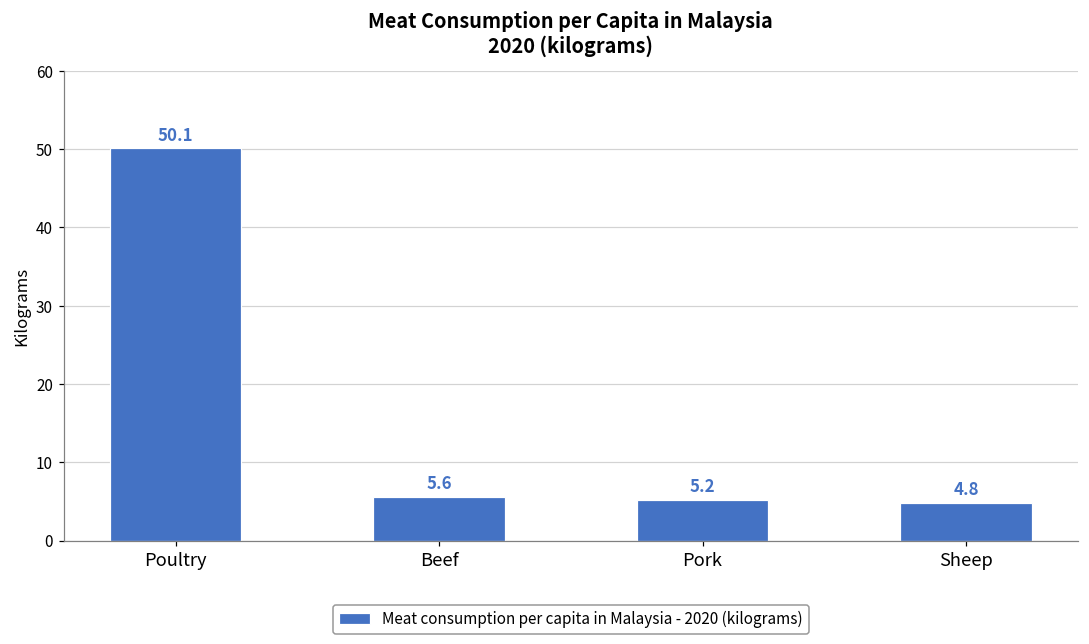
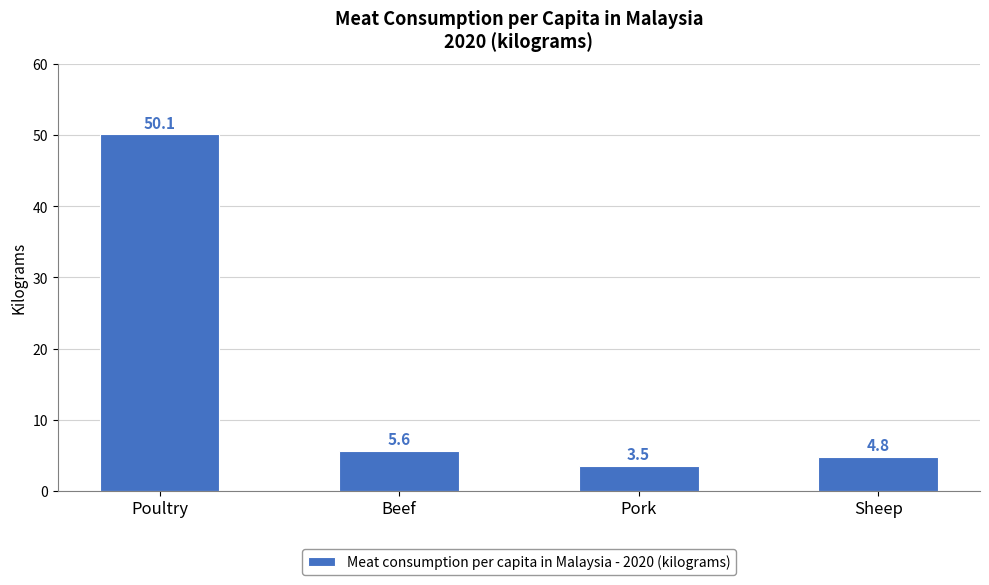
  {
    "Poultry": 50.1,
    "Beef": 5.6,
-   "Pork": 5.2,
+   "Pork": 3.5,
    "Sheep": 4.8
  }
